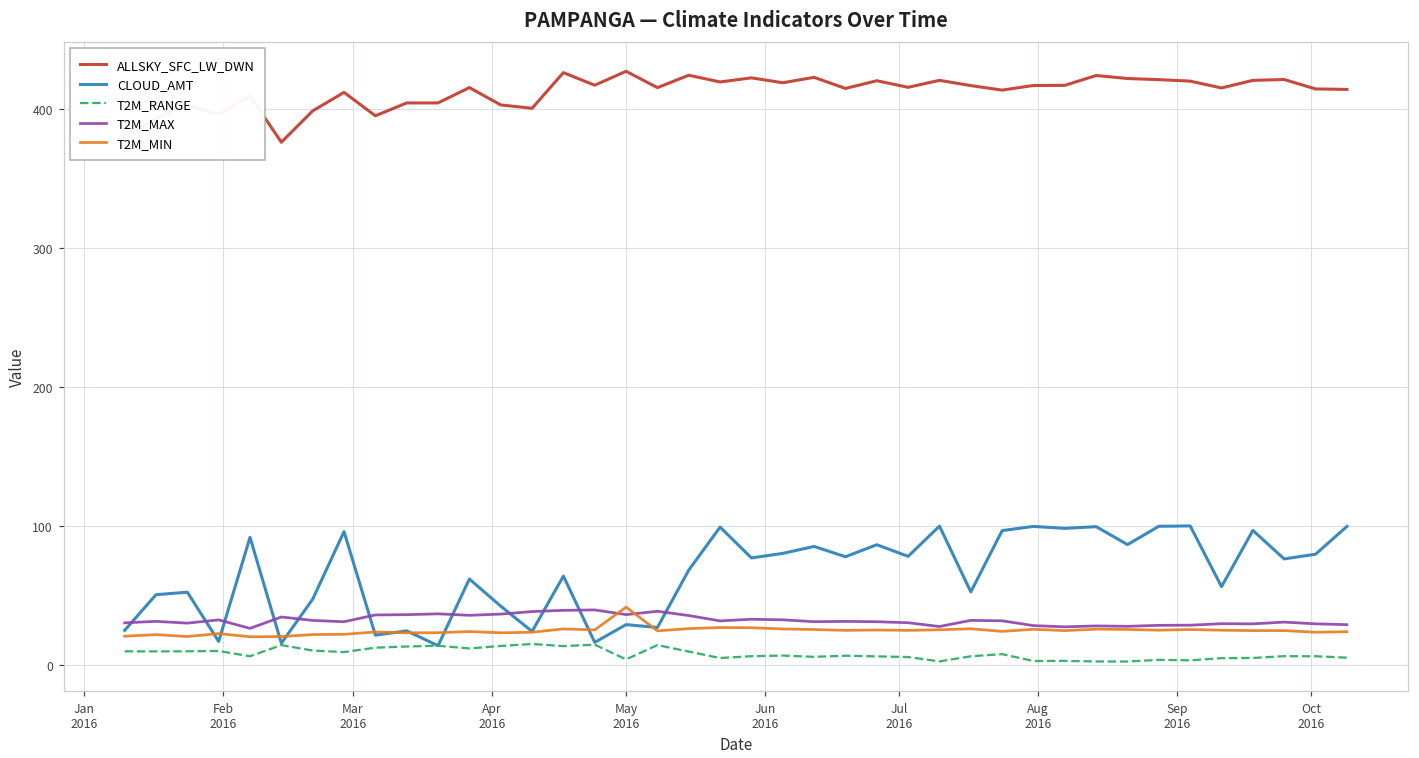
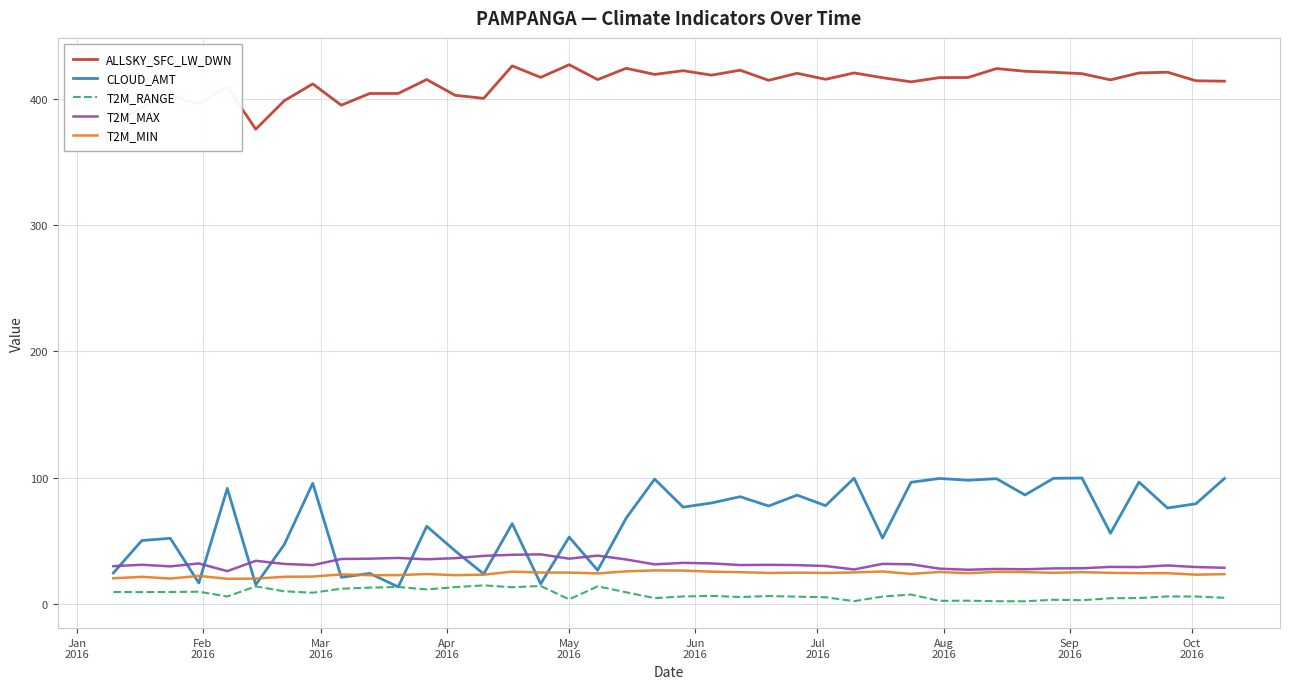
  {
    "ALLSKY_SFC_LW_DWN": {
      "May 2016": 427
    },
    "CLOUD_AMT": {
-     "May 2016": 29
+     "May 2016": 53
    },
    "T2M_RANGE": {
      "May 2016": 4
    },
    "T2M_MAX": {
      "May 2016": 36
    },
    "T2M_MIN": {
-     "May 2016": 41
+     "May 2016": 25
    }
  }
